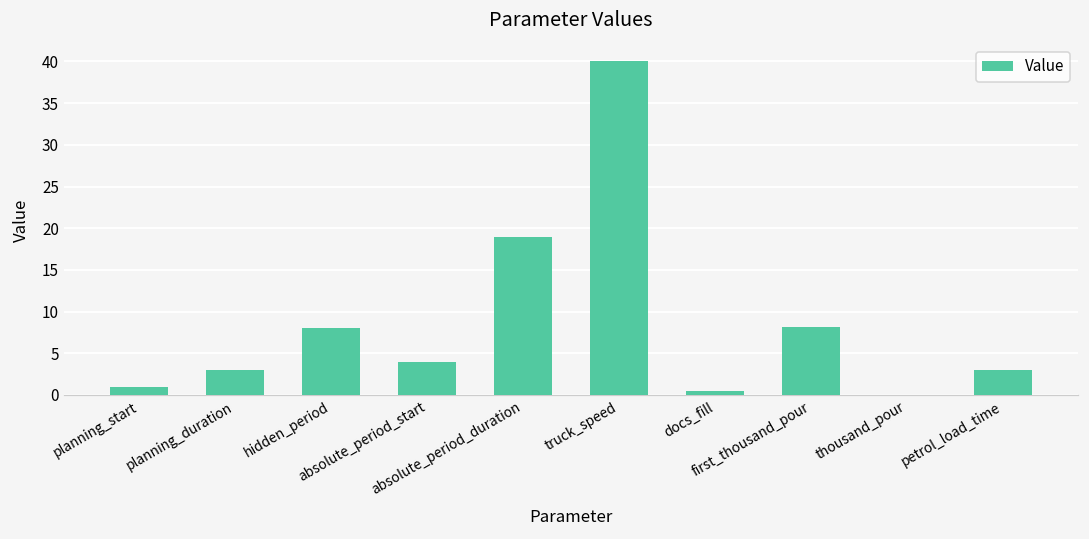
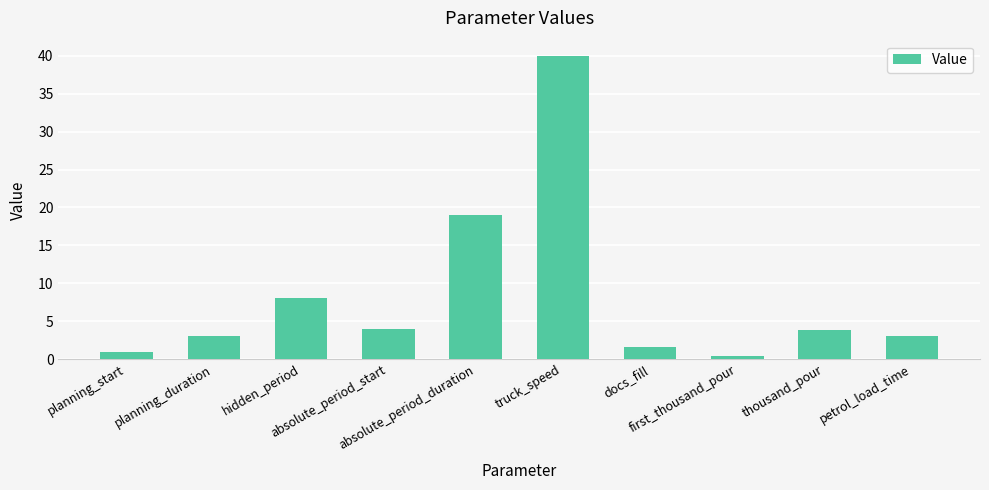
  {
    "planning_start": 1,
    "planning_duration": 3,
    "hidden_period": 8,
    "absolute_period_start": 4,
    "absolute_period_duration": 19,
    "truck_speed": 40,
-   "docs_fill": 1,
-   "first_thousand_pour": 8,
-   "thousand_pour": 0,
+   "docs_fill": 2,
+   "first_thousand_pour": 0,
+   "thousand_pour": 4,
    "petrol_load_time": 3
  }
